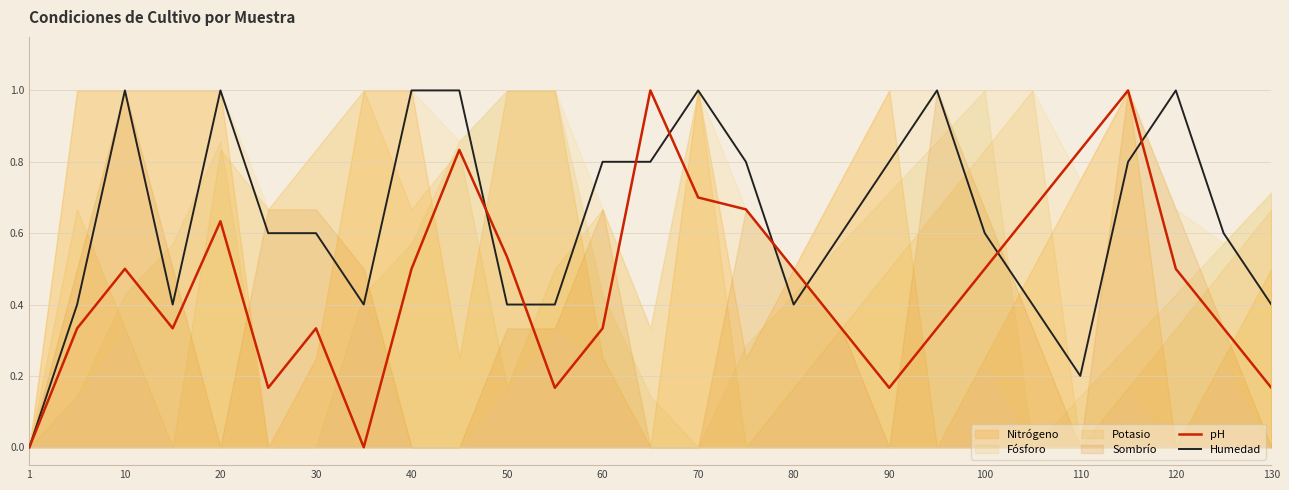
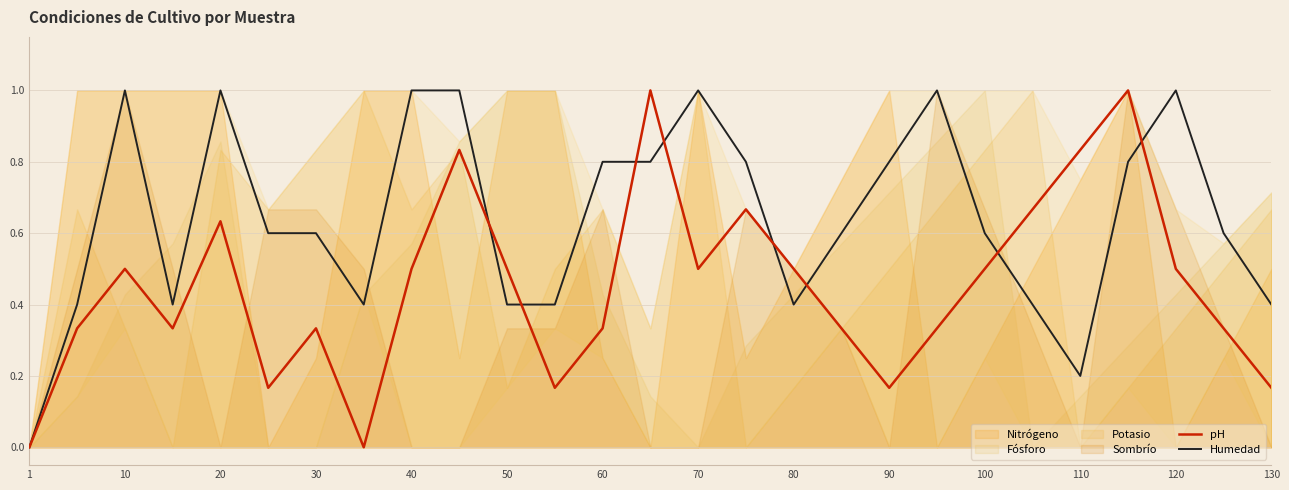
  {
    "pH": {
      "10": 0.50,
      "20": 0.63,
      "30": 0.33,
      "40": 0.50,
-     "50": 0.53,
+     "50": 0.50,
      "60": 0.33,
-     "70": 0.70,
+     "70": 0.50,
      "90": 0.17,
      "100": 0.50,
      "110": 0.83,
      "120": 0.50,
      "130": 0.17
    },
    "Humedad": {
      "30": 0.60,
      "50": 0.40,
      "60": 0.80,
      "80": 0.40,
      "90": 0.80,
      "100": 0.60,
      "110": 0.20,
      "120": 1.00,
      "130": 0.40
    }
  }
